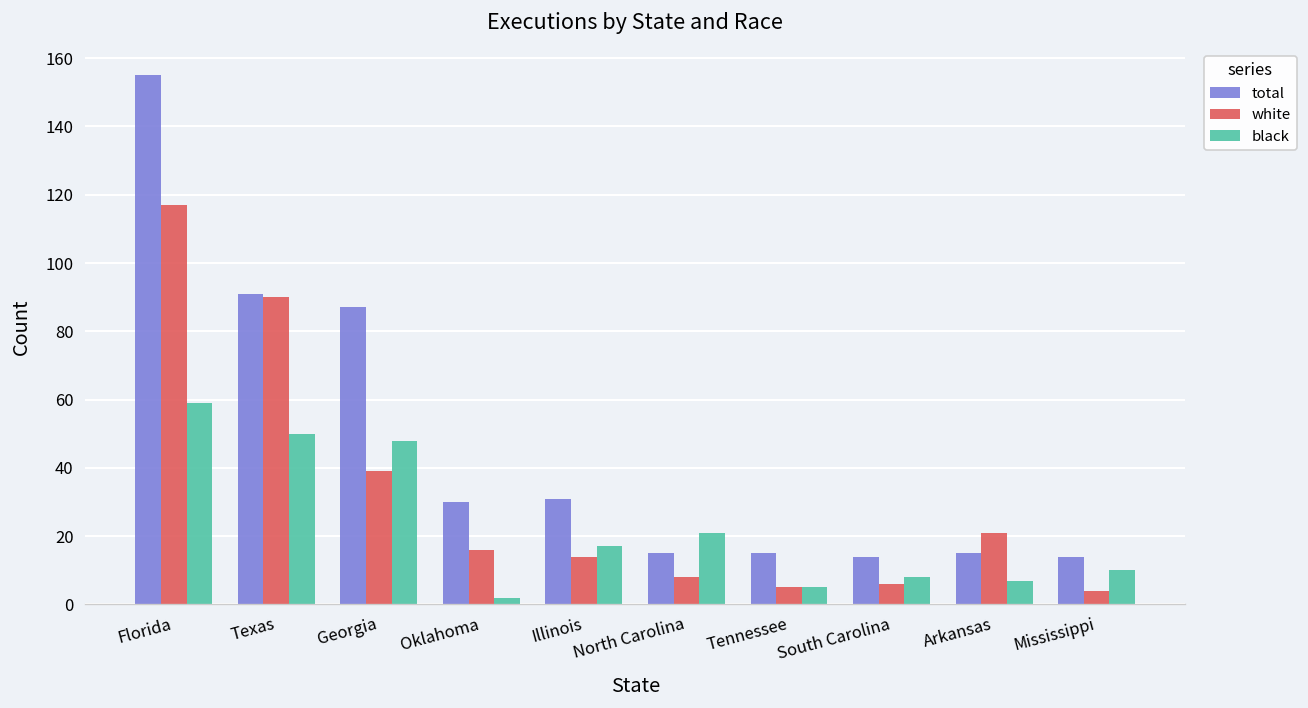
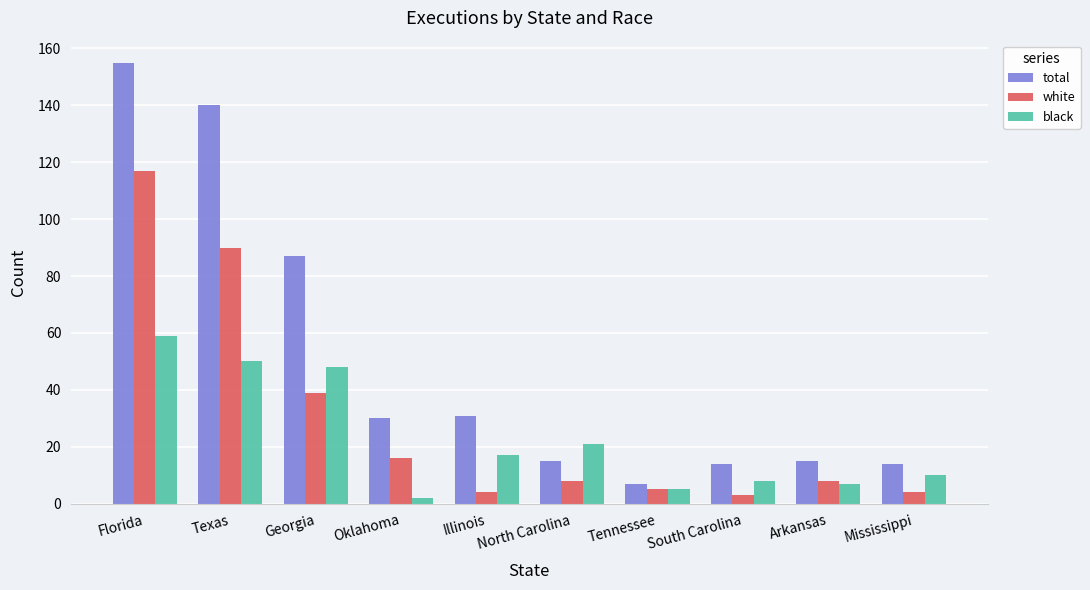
  {
    "total": {
      "Florida": 155,
-     "Texas": 91,
+     "Texas": 140,
      "Georgia": 87,
      "Oklahoma": 30,
      "Illinois": 31,
      "North Carolina": 15,
-     "Tennessee": 15,
+     "Tennessee": 7,
      "South Carolina": 14,
      "Arkansas": 15,
      "Mississippi": 14
    },
    "white": {
      "Florida": 117,
      "Texas": 90,
      "Georgia": 39,
      "Oklahoma": 16,
-     "Illinois": 14,
+     "Illinois": 4,
      "North Carolina": 8,
      "Tennessee": 5,
-     "South Carolina": 6,
-     "Arkansas": 21,
+     "South Carolina": 3,
+     "Arkansas": 8,
      "Mississippi": 4
    },
    "black": {
      "Florida": 59,
      "Texas": 50,
      "Georgia": 48,
      "Oklahoma": 2,
      "Illinois": 17,
      "North Carolina": 21,
      "Tennessee": 5,
      "South Carolina": 8,
      "Arkansas": 7,
      "Mississippi": 10
    }
  }
